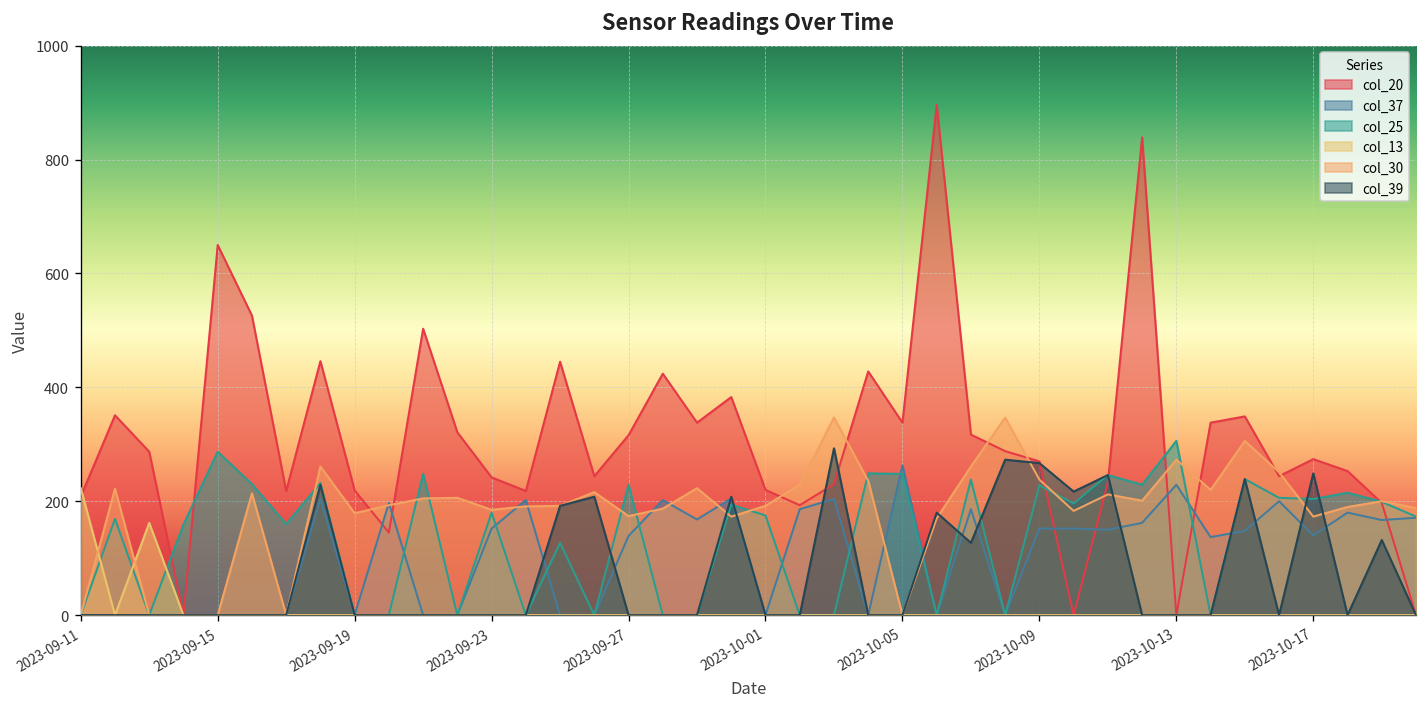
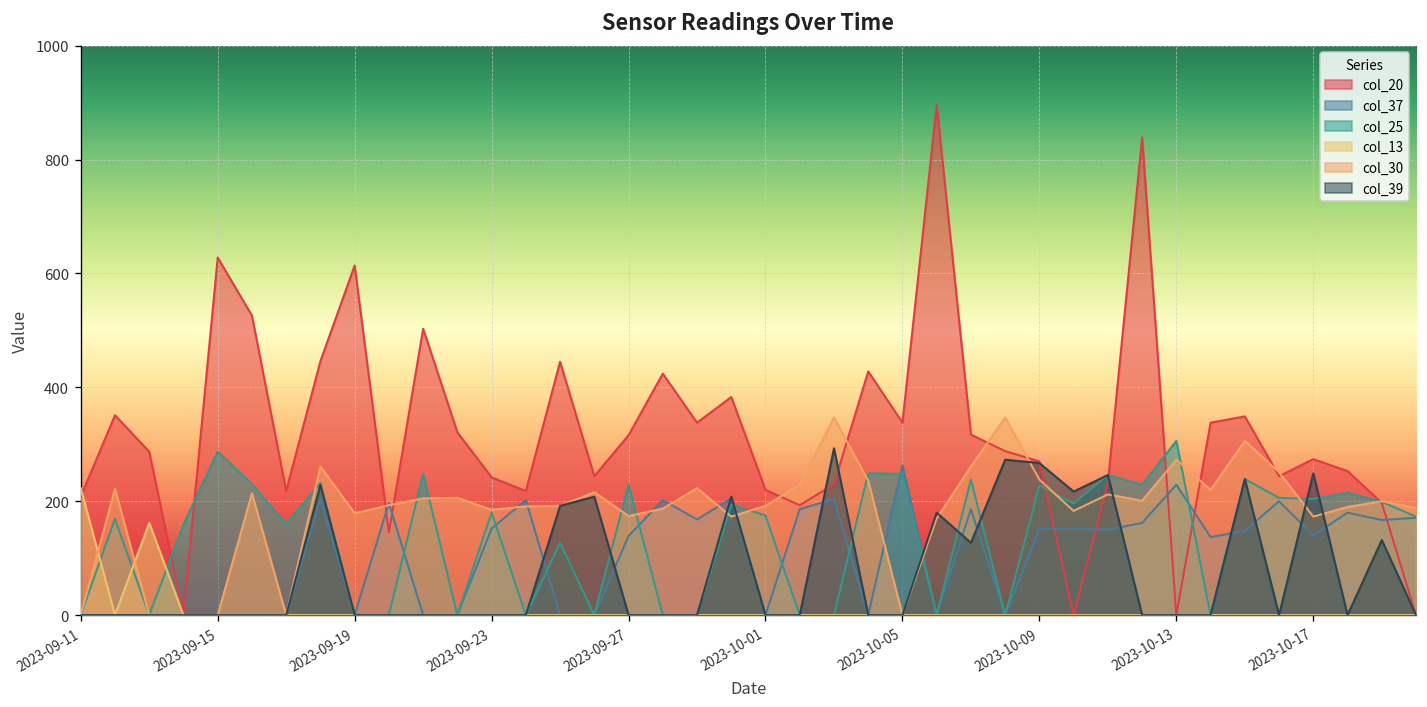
  {
    "col_20": {
      "2023-09-11": 210,
-     "2023-09-15": 650,
-     "2023-09-19": 220,
+     "2023-09-15": 630,
+     "2023-09-19": 610,
      "2023-09-23": 240,
      "2023-09-27": 320,
      "2023-10-01": 220,
      "2023-10-05": 340,
      "2023-10-17": 270
    },
    "col_39": {
      "2023-10-17": 250
    }
  }
